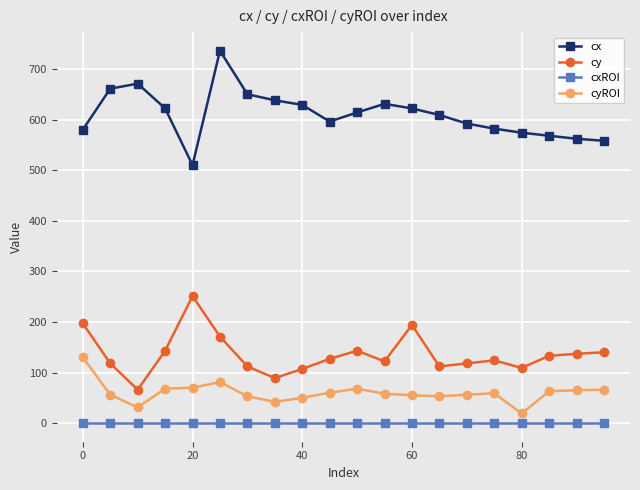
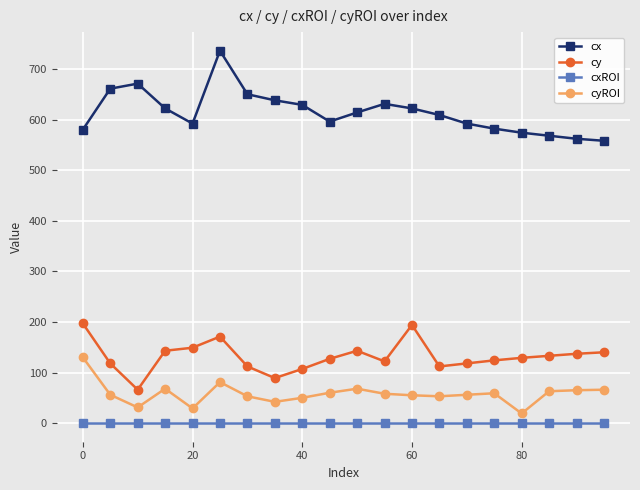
  {
    "cx": {
      "0": 580,
-     "20": 510,
+     "20": 590,
      "40": 630,
      "60": 620,
      "80": 570
    },
    "cy": {
      "0": 200,
-     "20": 250,
+     "20": 150,
      "40": 110,
      "60": 190,
-     "80": 110
+     "80": 130
    },
    "cxROI": {
      "0": 0,
      "20": 0,
      "40": 0,
      "60": 0,
      "80": 0
    },
    "cyROI": {
      "0": 130,
-     "20": 70,
+     "20": 30,
      "40": 50,
      "60": 60,
      "80": 20
    }
  }
